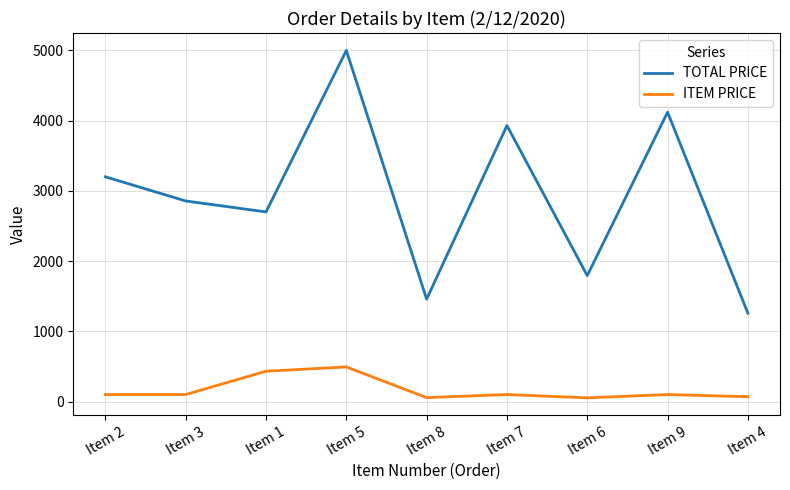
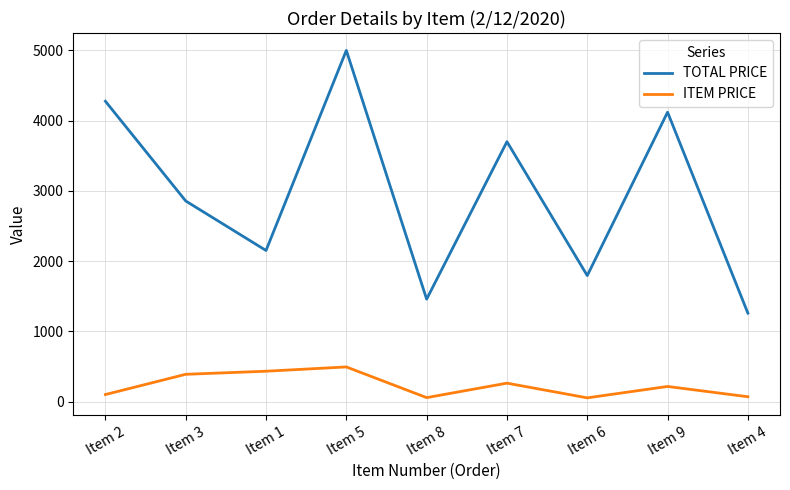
  {
    "TOTAL PRICE": {
-     "Item 2": 3200,
+     "Item 2": 4300,
      "Item 3": 2900,
-     "Item 1": 2700,
+     "Item 1": 2200,
      "Item 5": 5000,
      "Item 8": 1500,
-     "Item 7": 3900,
+     "Item 7": 3700,
      "Item 6": 1800,
      "Item 9": 4100,
      "Item 4": 1300
    },
    "ITEM PRICE": {
      "Item 2": 100,
-     "Item 3": 100,
+     "Item 3": 400,
      "Item 1": 400,
      "Item 5": 500,
      "Item 8": 100,
-     "Item 7": 100,
+     "Item 7": 300,
      "Item 6": 100,
-     "Item 9": 100,
+     "Item 9": 200,
      "Item 4": 100
    }
  }
